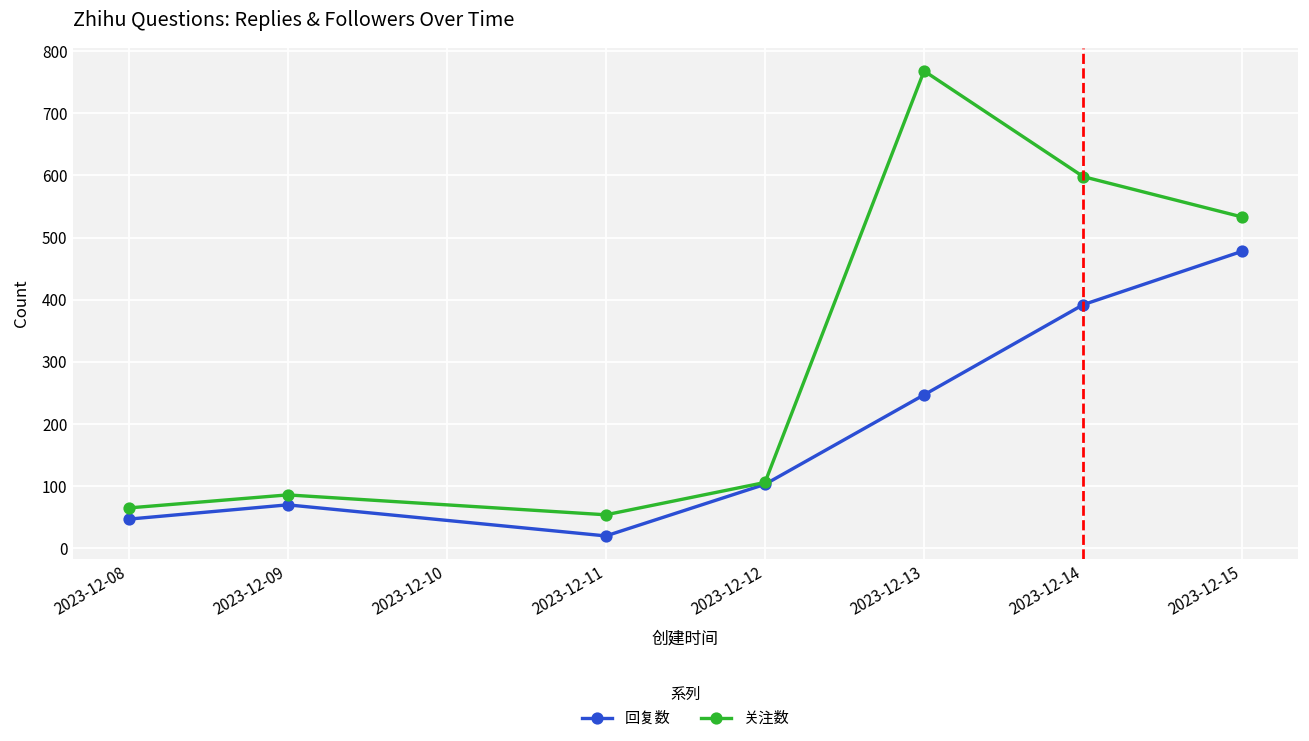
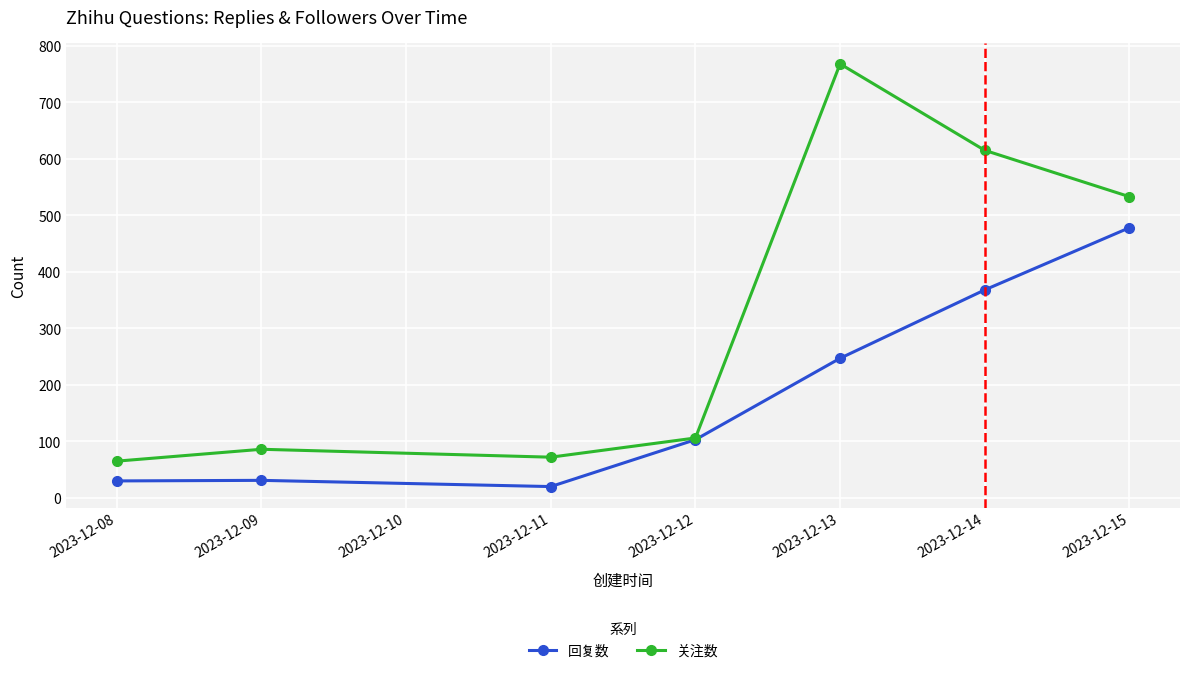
  {
    "回复数": {
-     "2023-12-08": 50,
-     "2023-12-09": 70,
+     "2023-12-08": 30,
+     "2023-12-09": 30,
      "2023-12-11": 20,
      "2023-12-13": 250,
-     "2023-12-14": 390,
+     "2023-12-14": 370,
      "2023-12-15": 480
    },
    "关注数": {
      "2023-12-08": 70,
      "2023-12-09": 90,
-     "2023-12-11": 50,
+     "2023-12-11": 70,
      "2023-12-13": 770,
-     "2023-12-14": 600,
+     "2023-12-14": 620,
      "2023-12-15": 530
    }
  }
